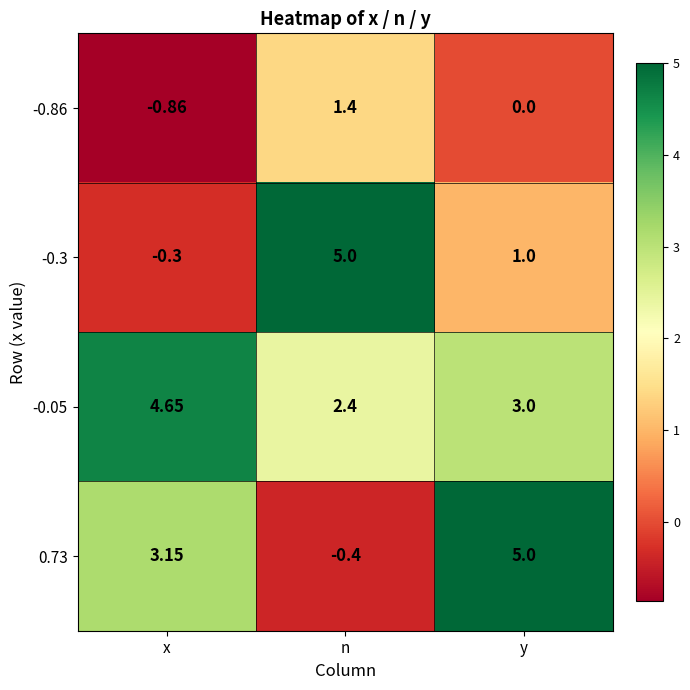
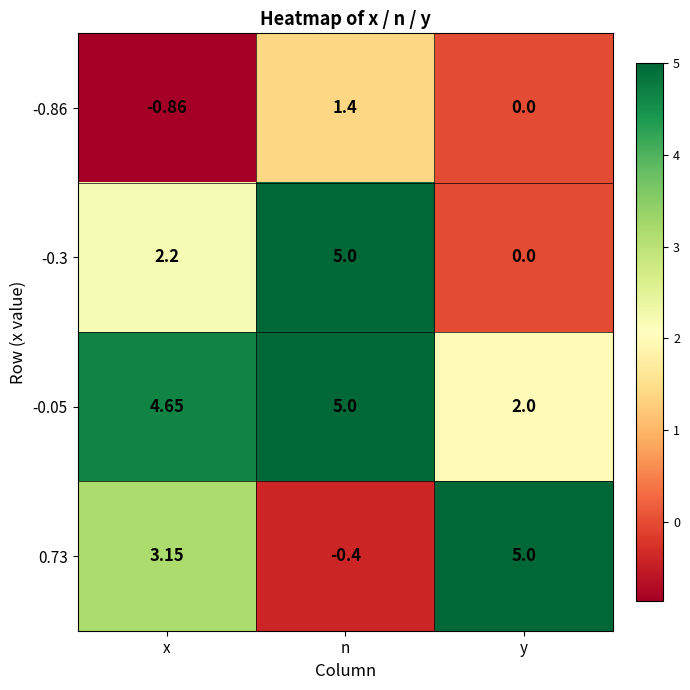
  {
    "-0.86": {
      "x": -0.86,
      "n": 1.4,
      "y": 0.0
    },
    "-0.3": {
-     "x": -0.3,
+     "x": 2.2,
      "n": 5.0,
-     "y": 1.0
+     "y": 0.0
    },
    "-0.05": {
      "x": 4.65,
-     "n": 2.4,
-     "y": 3.0
+     "n": 5.0,
+     "y": 2.0
    },
    "0.73": {
      "x": 3.15,
      "n": -0.4,
      "y": 5.0
    }
  }
